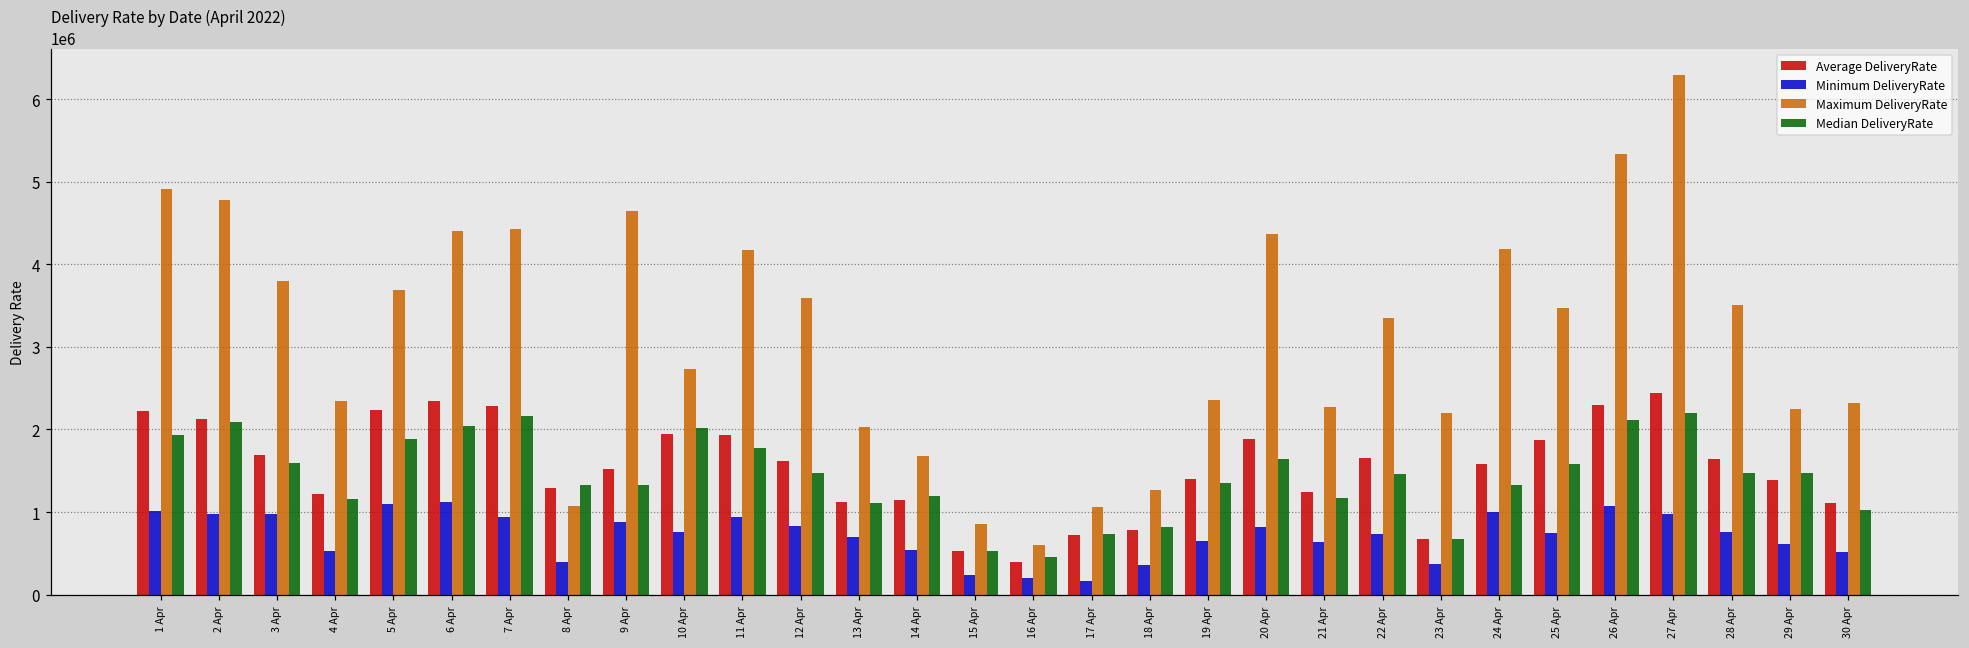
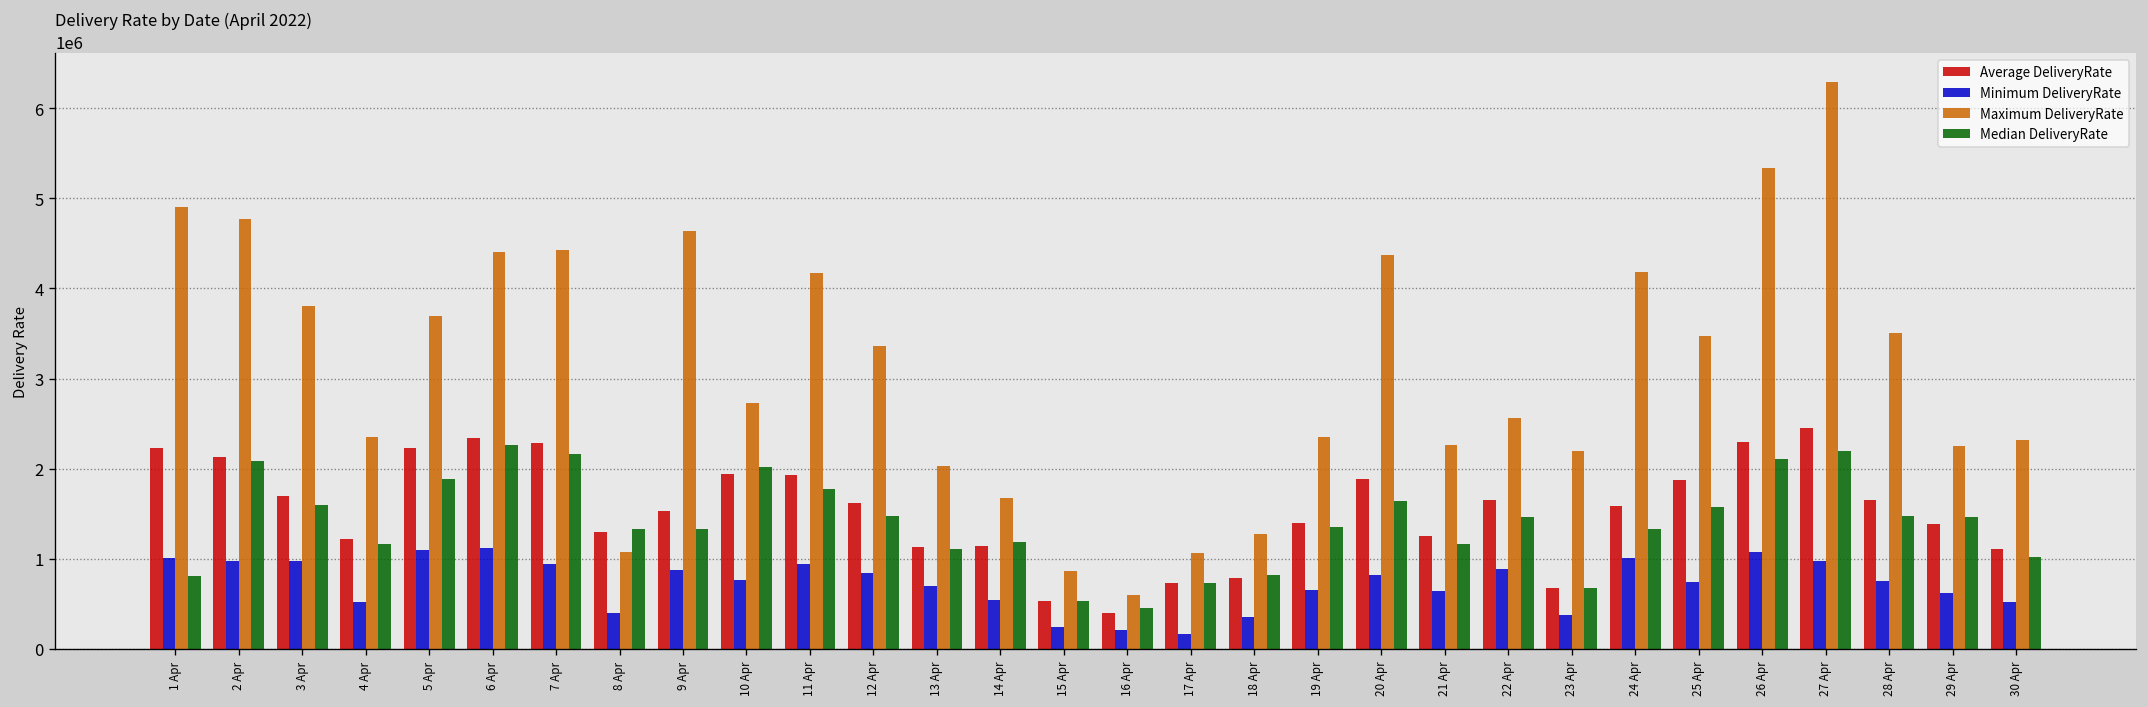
  {
    "Average DeliveryRate": {
      "1 Apr": 2200000,
      "2 Apr": 2100000,
      "3 Apr": 1700000,
      "4 Apr": 1200000,
      "5 Apr": 2200000,
      "6 Apr": 2300000,
      "7 Apr": 2300000,
      "8 Apr": 1300000,
      "9 Apr": 1500000,
      "10 Apr": 1900000,
      "11 Apr": 1900000,
      "12 Apr": 1600000,
      "13 Apr": 1100000,
      "14 Apr": 1100000,
      "15 Apr": 500000,
      "16 Apr": 400000,
      "17 Apr": 700000,
      "18 Apr": 800000,
      "19 Apr": 1400000,
      "20 Apr": 1900000,
      "21 Apr": 1200000,
      "22 Apr": 1600000,
      "23 Apr": 700000,
      "24 Apr": 1600000,
      "25 Apr": 1900000,
      "26 Apr": 2300000,
      "27 Apr": 2400000,
      "28 Apr": 1600000,
      "29 Apr": 1400000,
      "30 Apr": 1100000
    },
    "Minimum DeliveryRate": {
      "1 Apr": 1000000,
      "2 Apr": 1000000,
      "3 Apr": 1000000,
      "4 Apr": 500000,
      "5 Apr": 1100000,
      "6 Apr": 1100000,
      "7 Apr": 900000,
      "8 Apr": 400000,
      "9 Apr": 900000,
      "10 Apr": 800000,
      "11 Apr": 900000,
      "12 Apr": 800000,
      "13 Apr": 700000,
      "14 Apr": 500000,
      "15 Apr": 200000,
      "16 Apr": 200000,
      "17 Apr": 200000,
      "18 Apr": 400000,
      "19 Apr": 700000,
      "20 Apr": 800000,
      "21 Apr": 600000,
-     "22 Apr": 700000,
+     "22 Apr": 900000,
      "23 Apr": 400000,
      "24 Apr": 1000000,
      "25 Apr": 700000,
      "26 Apr": 1100000,
      "27 Apr": 1000000,
      "28 Apr": 800000,
      "29 Apr": 600000,
      "30 Apr": 500000
    },
    "Maximum DeliveryRate": {
      "1 Apr": 4900000,
      "2 Apr": 4800000,
      "3 Apr": 3800000,
      "4 Apr": 2300000,
      "5 Apr": 3700000,
      "6 Apr": 4400000,
      "7 Apr": 4400000,
      "8 Apr": 1100000,
      "9 Apr": 4600000,
      "10 Apr": 2700000,
      "11 Apr": 4200000,
-     "12 Apr": 3600000,
+     "12 Apr": 3400000,
      "13 Apr": 2000000,
      "14 Apr": 1700000,
      "15 Apr": 900000,
      "16 Apr": 600000,
      "17 Apr": 1100000,
      "18 Apr": 1300000,
      "19 Apr": 2400000,
      "20 Apr": 4400000,
      "21 Apr": 2300000,
-     "22 Apr": 3400000,
+     "22 Apr": 2600000,
      "23 Apr": 2200000,
      "24 Apr": 4200000,
      "25 Apr": 3500000,
      "26 Apr": 5300000,
      "27 Apr": 6300000,
      "28 Apr": 3500000,
      "29 Apr": 2200000,
      "30 Apr": 2300000
    },
    "Median DeliveryRate": {
-     "1 Apr": 1900000,
+     "1 Apr": 800000,
      "2 Apr": 2100000,
      "3 Apr": 1600000,
      "4 Apr": 1200000,
      "5 Apr": 1900000,
-     "6 Apr": 2000000,
+     "6 Apr": 2300000,
      "7 Apr": 2200000,
      "8 Apr": 1300000,
      "9 Apr": 1300000,
      "10 Apr": 2000000,
      "11 Apr": 1800000,
      "12 Apr": 1500000,
      "13 Apr": 1100000,
      "14 Apr": 1200000,
      "15 Apr": 500000,
      "16 Apr": 500000,
      "17 Apr": 700000,
      "18 Apr": 800000,
      "19 Apr": 1400000,
      "20 Apr": 1600000,
      "21 Apr": 1200000,
      "22 Apr": 1500000,
      "23 Apr": 700000,
      "24 Apr": 1300000,
      "25 Apr": 1600000,
      "26 Apr": 2100000,
      "27 Apr": 2200000,
      "28 Apr": 1500000,
      "29 Apr": 1500000,
      "30 Apr": 1000000
    }
  }
